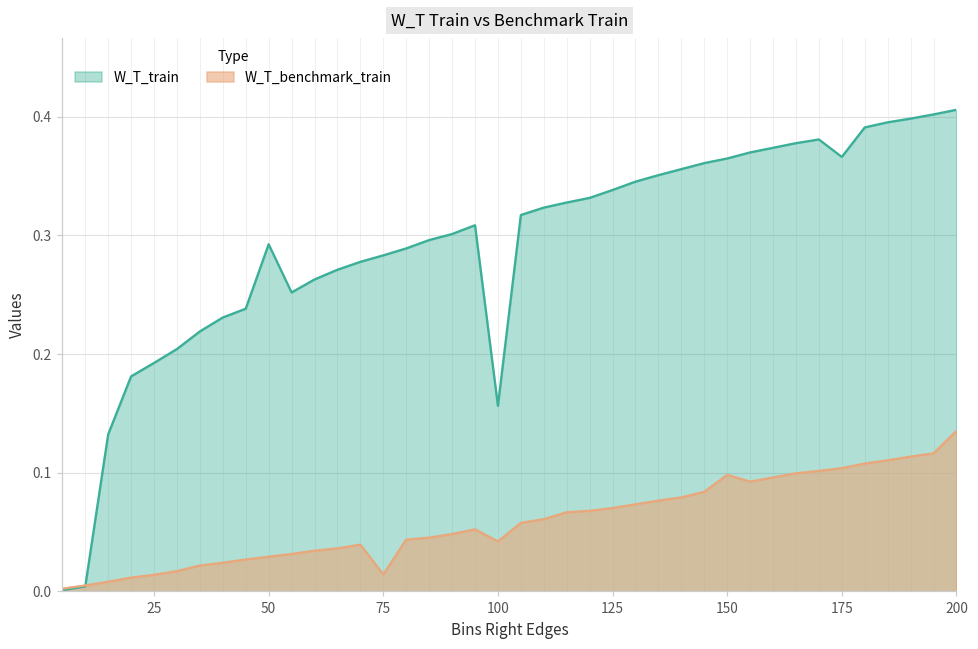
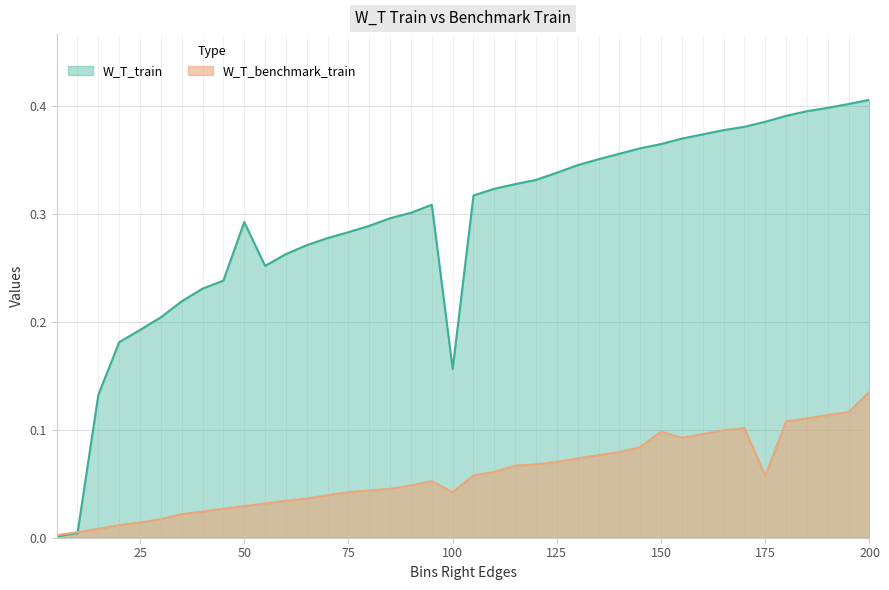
  {
    "W_T_train": {
      "25": 0.193,
      "50": 0.293,
      "75": 0.283,
      "100": 0.156,
      "125": 0.338,
      "150": 0.365,
-     "175": 0.366,
+     "175": 0.386,
      "200": 0.406
    },
    "W_T_benchmark_train": {
      "25": 0.014,
      "50": 0.029,
-     "75": 0.014,
+     "75": 0.042,
      "100": 0.042,
      "125": 0.070,
      "150": 0.098,
-     "175": 0.104,
+     "175": 0.057,
      "200": 0.135
    }
  }
